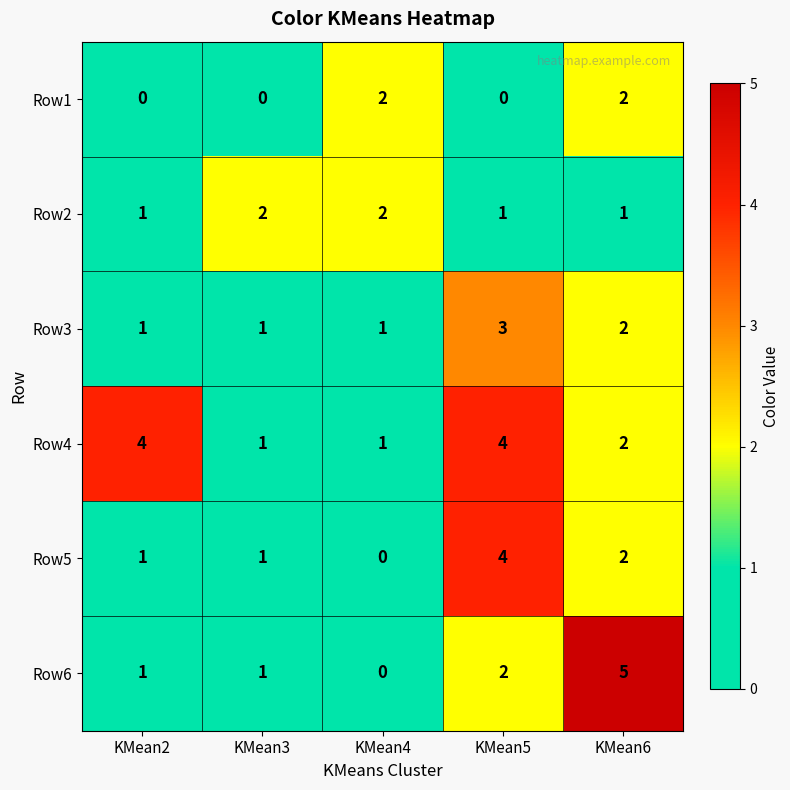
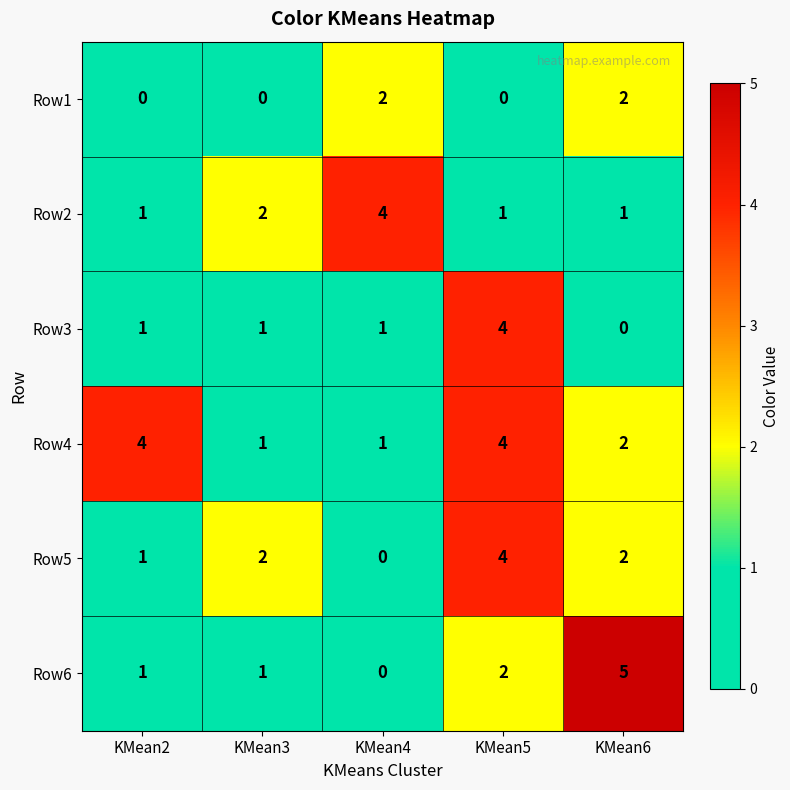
  {
    "Row1": {
      "KMean2": 0,
      "KMean3": 0,
      "KMean4": 2,
      "KMean5": 0
    },
    "Row2": {
      "KMean2": 1,
      "KMean3": 2,
-     "KMean4": 2,
+     "KMean4": 4,
      "KMean5": 1,
      "KMean6": 1
    },
    "Row3": {
      "KMean2": 1,
      "KMean3": 1,
      "KMean4": 1,
-     "KMean5": 3,
-     "KMean6": 2
+     "KMean5": 4,
+     "KMean6": 0
    },
    "Row4": {
      "KMean2": 4,
      "KMean3": 1,
      "KMean4": 1,
      "KMean5": 4,
      "KMean6": 2
    },
    "Row5": {
      "KMean2": 1,
-     "KMean3": 1,
+     "KMean3": 2,
      "KMean4": 0,
      "KMean5": 4,
      "KMean6": 2
    },
    "Row6": {
      "KMean2": 1,
      "KMean3": 1,
      "KMean4": 0,
      "KMean5": 2,
      "KMean6": 5
    }
  }
